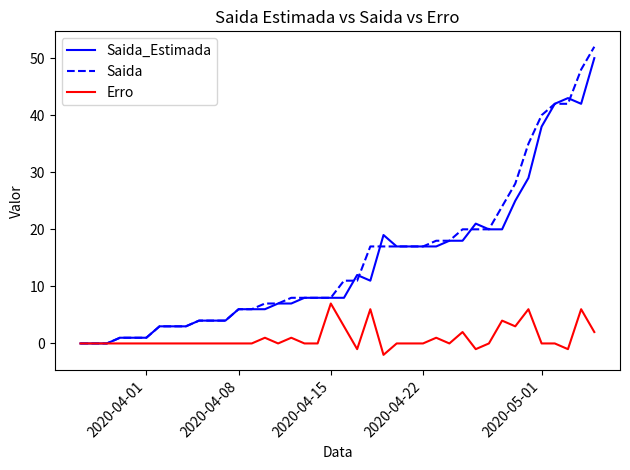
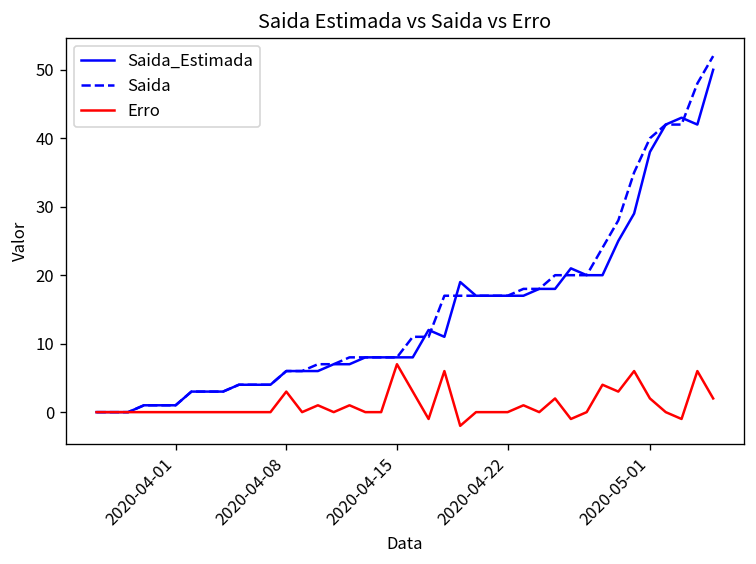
  {
    "Erro": {
      "2020-04-01": 0,
-     "2020-04-08": 0,
+     "2020-04-08": 3,
      "2020-04-15": 7,
      "2020-04-22": 0,
-     "2020-05-01": 0
+     "2020-05-01": 2
    }
  }
